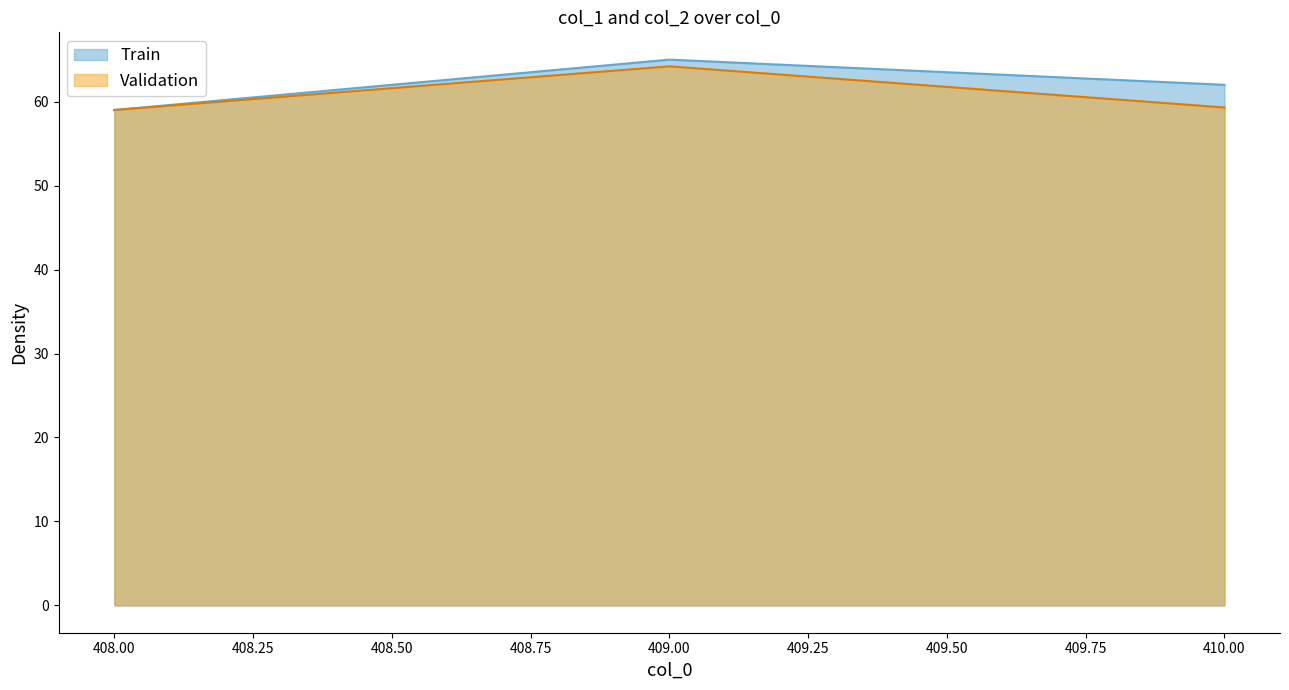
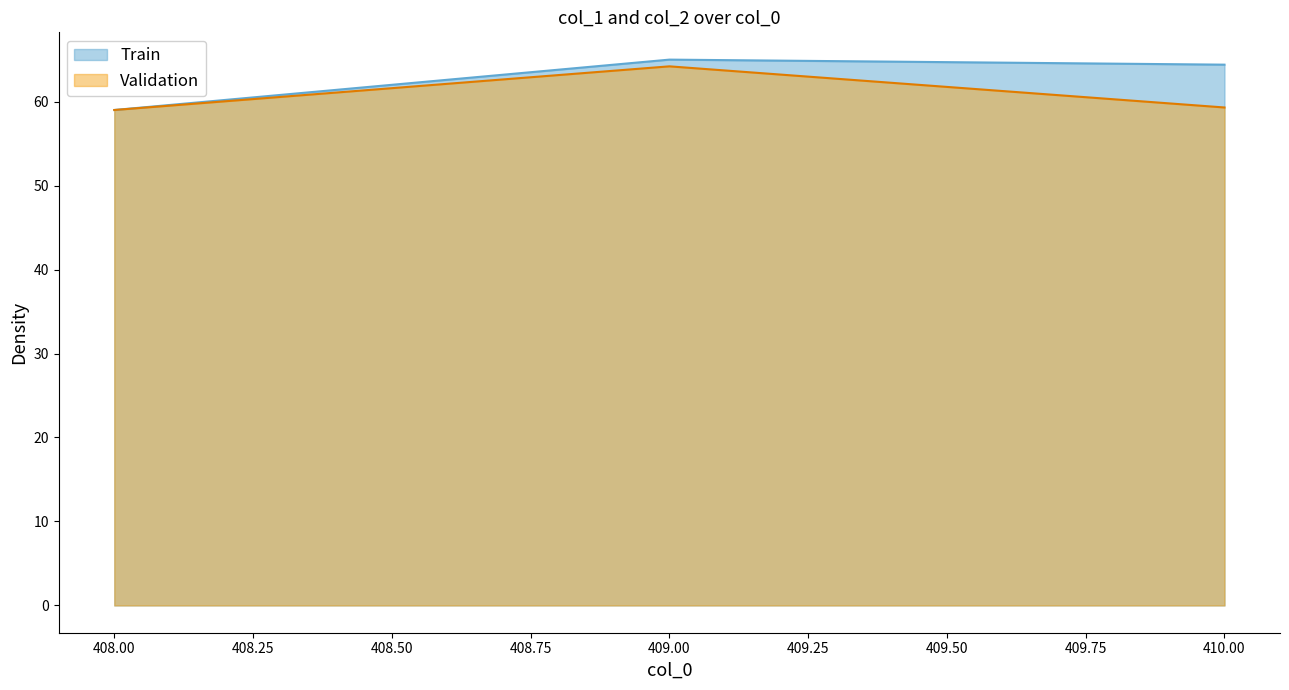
  {
    "Train": {
      "409.00": 65,
-     "410.00": 62
+     "410.00": 64
    },
    "Validation": {
      "409.00": 64,
      "410.00": 59
    }
  }
